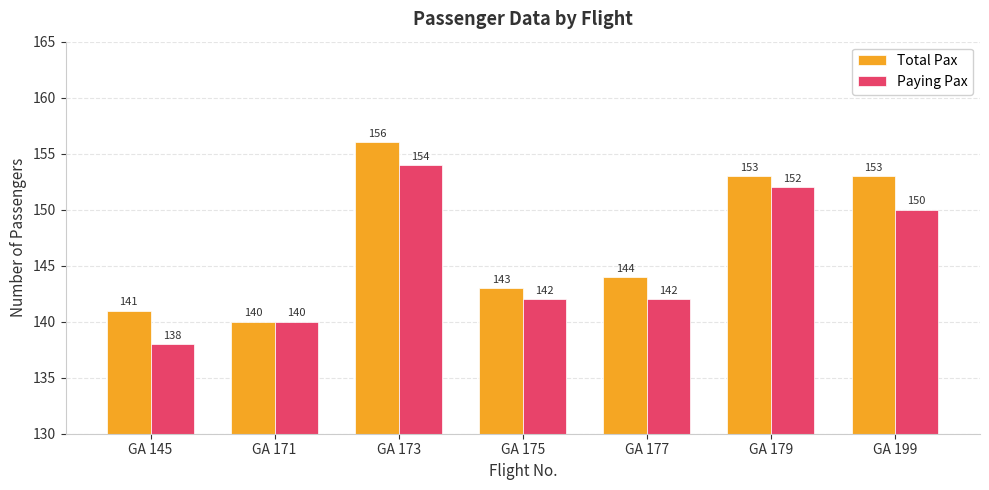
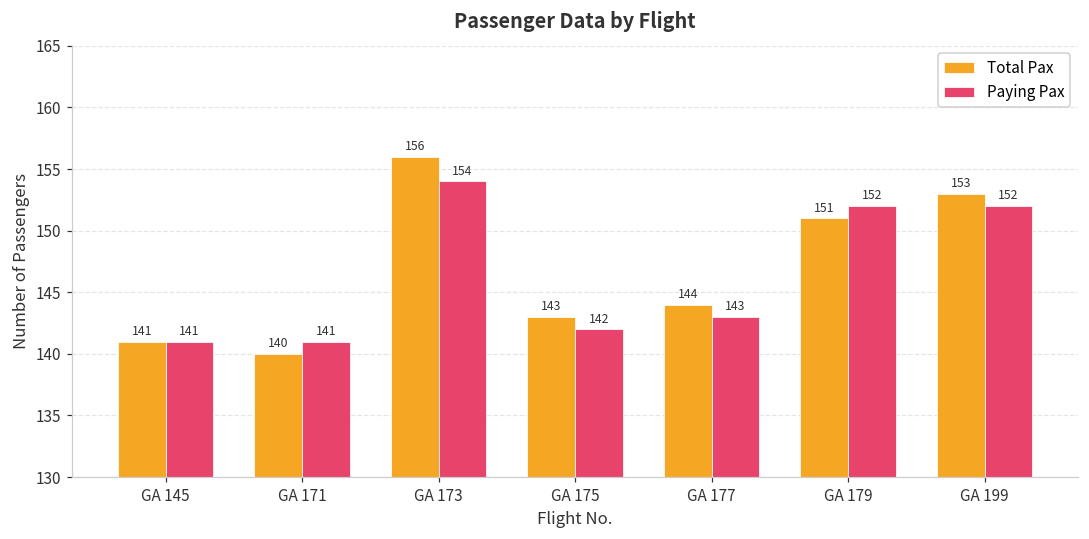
  {
    "Total Pax": {
      "GA 145": 141,
      "GA 171": 140,
      "GA 173": 156,
      "GA 175": 143,
      "GA 177": 144,
-     "GA 179": 153,
+     "GA 179": 151,
      "GA 199": 153
    },
    "Paying Pax": {
-     "GA 145": 138,
-     "GA 171": 140,
+     "GA 145": 141,
+     "GA 171": 141,
      "GA 173": 154,
      "GA 175": 142,
-     "GA 177": 142,
+     "GA 177": 143,
      "GA 179": 152,
-     "GA 199": 150
+     "GA 199": 152
    }
  }
